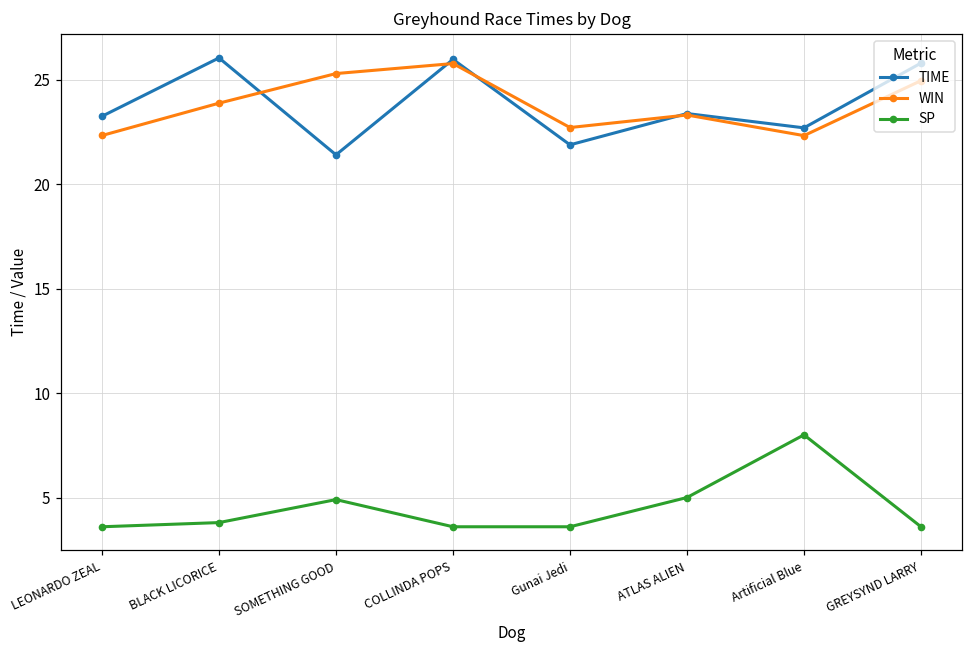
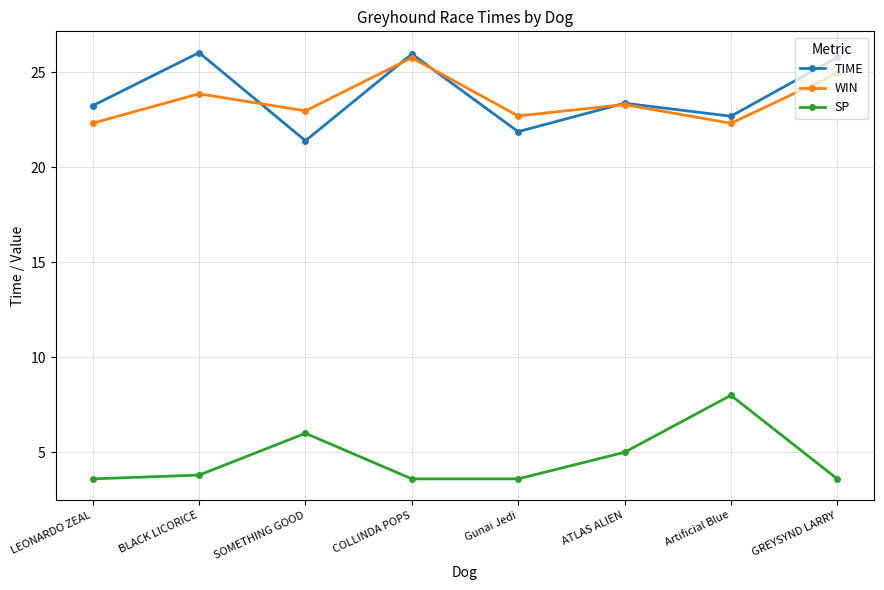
  {
    "TIME": {
      "LEONARDO ZEAL": 23.3,
      "BLACK LICORICE": 26.0,
      "SOMETHING GOOD": 21.4,
      "COLLINDA POPS": 26.0,
      "Gunai Jedi": 21.9,
      "Artificial Blue": 22.7
    },
    "WIN": {
      "LEONARDO ZEAL": 22.3,
      "BLACK LICORICE": 23.9,
-     "SOMETHING GOOD": 25.3,
+     "SOMETHING GOOD": 23.0,
      "COLLINDA POPS": 25.8,
      "Gunai Jedi": 22.7,
      "Artificial Blue": 22.3
    },
    "SP": {
      "LEONARDO ZEAL": 3.6,
      "BLACK LICORICE": 3.8,
-     "SOMETHING GOOD": 4.9,
+     "SOMETHING GOOD": 6.0,
      "COLLINDA POPS": 3.6,
      "Gunai Jedi": 3.6,
      "ATLAS ALIEN": 5.0,
      "Artificial Blue": 8.0,
      "GREYSYND LARRY": 3.6
    }
  }
